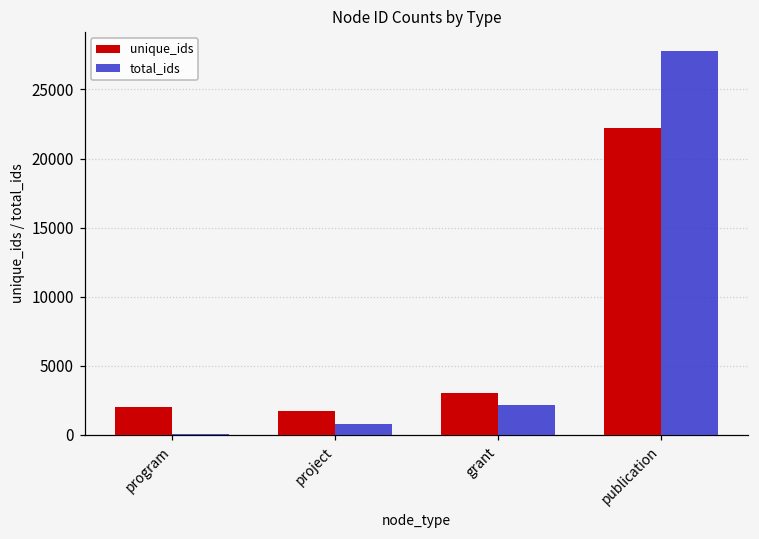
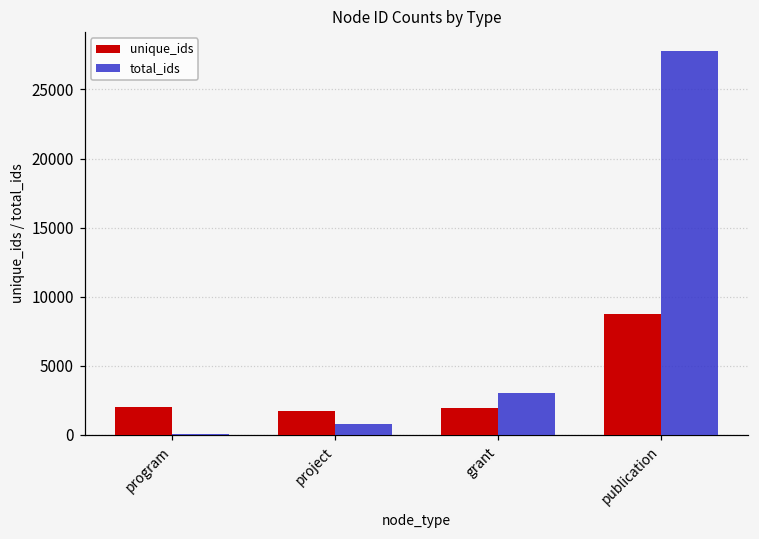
  {
    "unique_ids": {
      "program": 2000,
      "project": 1700,
-     "grant": 3100,
-     "publication": 22200
+     "grant": 2000,
+     "publication": 8800
    },
    "total_ids": {
      "project": 800,
-     "grant": 2200,
+     "grant": 3100,
      "publication": 27700
    }
  }
